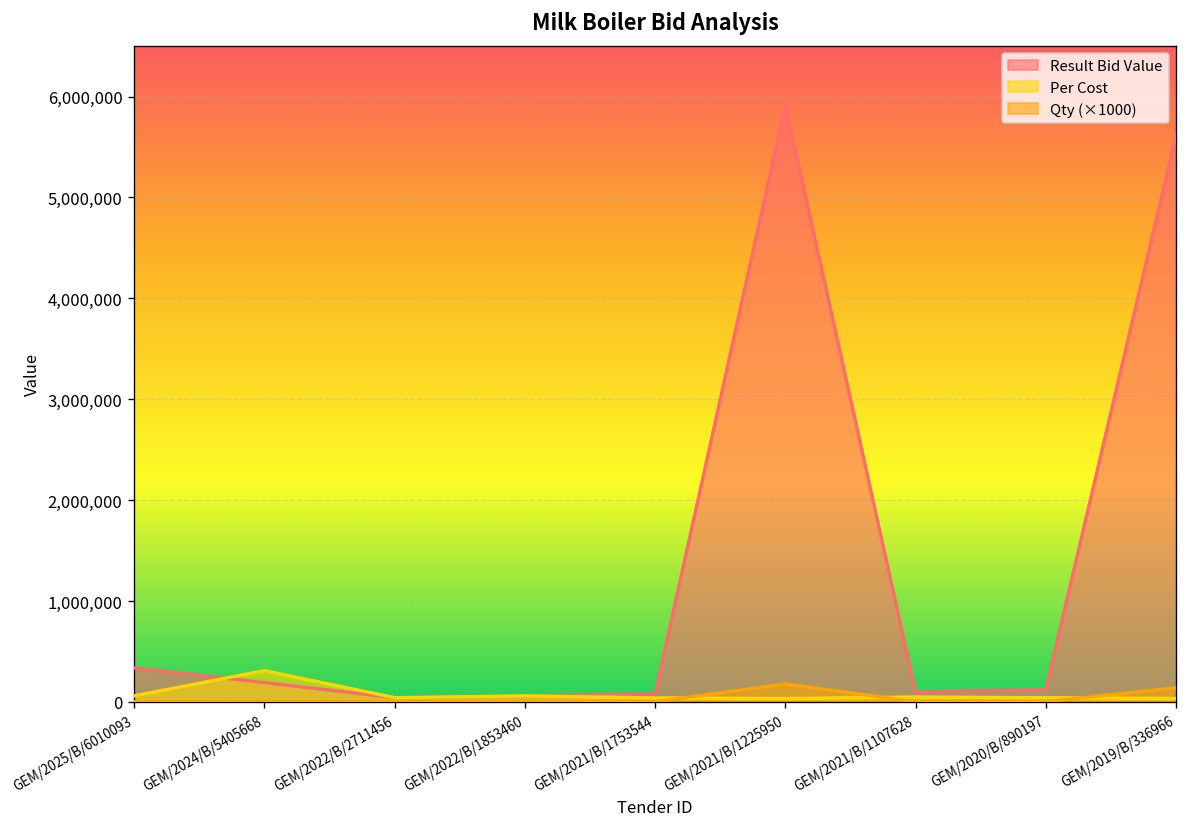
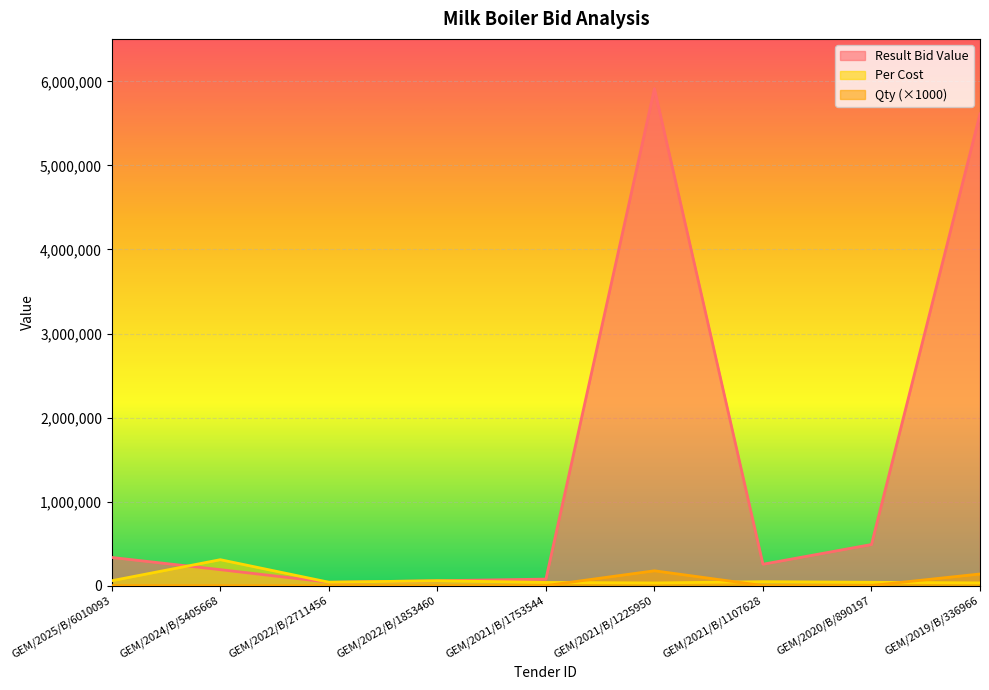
  {
    "Result Bid Value": {
      "GEM/2025/B/6010093": "300,000",
      "GEM/2024/B/5405668": "200,000",
      "GEM/2021/B/1753544": "100,000",
      "GEM/2021/B/1225950": "5,900,000",
-     "GEM/2021/B/1107628": "100,000",
-     "GEM/2020/B/890197": "100,000",
+     "GEM/2021/B/1107628": "300,000",
+     "GEM/2020/B/890197": "500,000",
      "GEM/2019/B/336966": "5,600,000"
    }
  }
